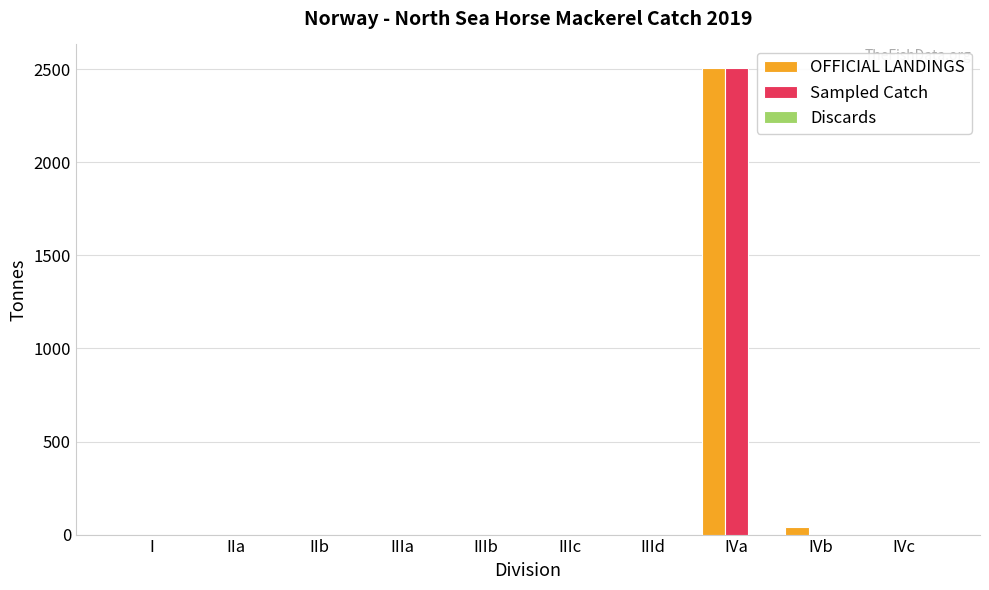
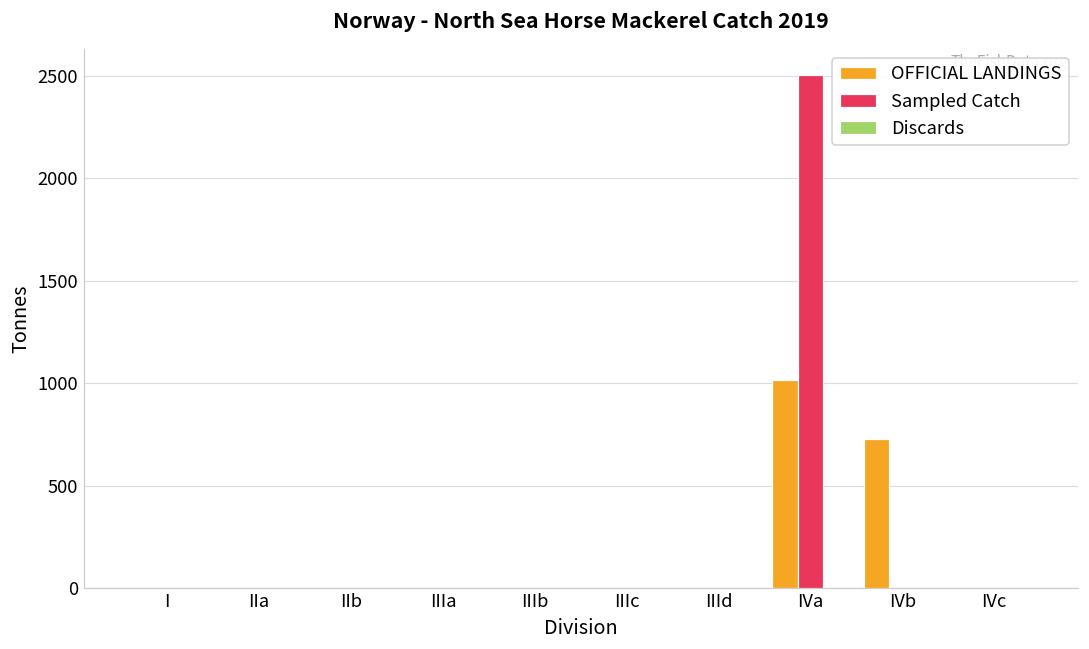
  {
    "OFFICIAL LANDINGS": {
      "I": 0,
      "IIa": 0,
      "IIb": 0,
      "IIIa": 0,
      "IIIb": 0,
      "IIIc": 0,
      "IIId": 0,
-     "IVa": 2500,
-     "IVb": 40,
+     "IVa": 1010,
+     "IVb": 730,
      "IVc": 0
    },
    "Sampled Catch": {
      "I": 0,
      "IIa": 0,
      "IIb": 0,
      "IIIa": 0,
      "IIIb": 0,
      "IIIc": 0,
      "IIId": 0,
      "IVa": 2510,
      "IVb": 0,
      "IVc": 0
    },
    "Discards": {
      "I": 0,
      "IIa": 0,
      "IIb": 0,
      "IIIa": 0,
      "IIIb": 0,
      "IIIc": 0,
      "IIId": 0,
      "IVa": 0,
      "IVb": 0,
      "IVc": 0
    }
  }
